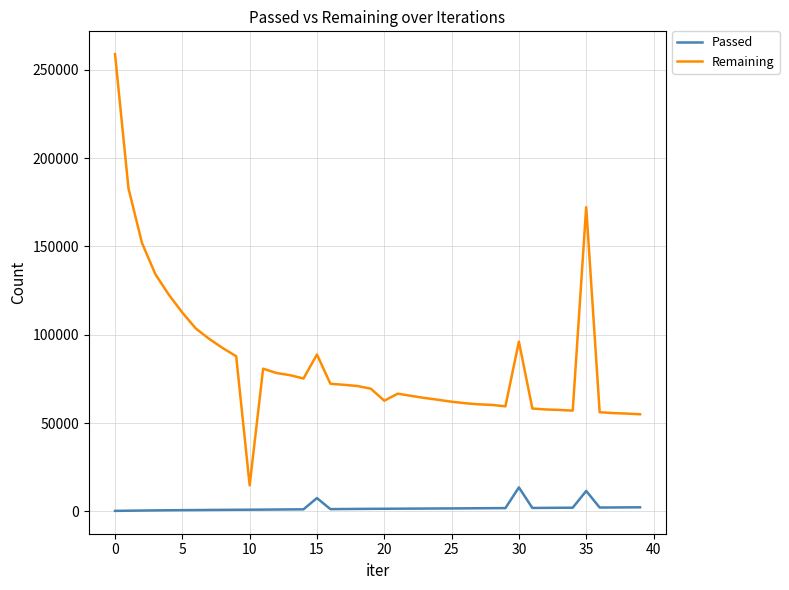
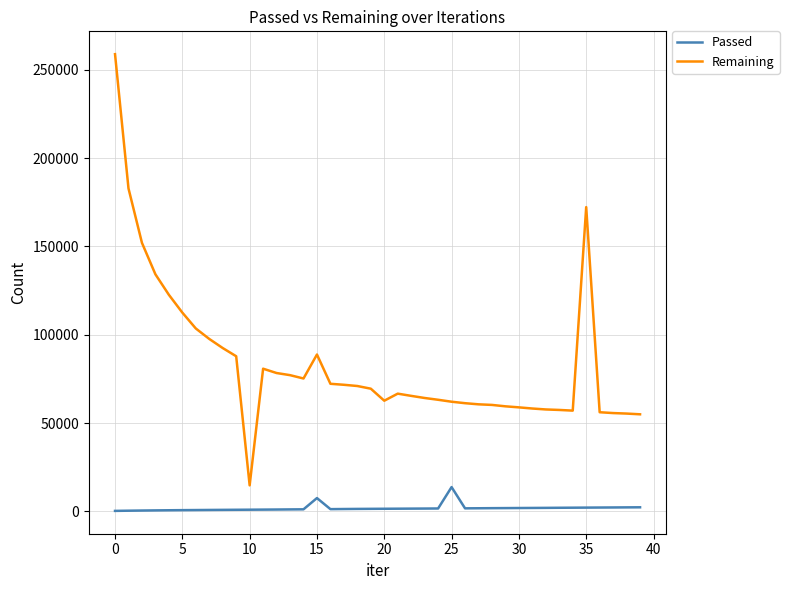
  {
    "Passed": {
      "0": 0,
      "5": 1000,
      "10": 1000,
      "15": 8000,
      "20": 1000,
-     "25": 2000,
-     "30": 14000,
-     "35": 12000
+     "25": 14000,
+     "30": 2000,
+     "35": 2000
    },
    "Remaining": {
      "0": 259000,
      "5": 113000,
      "10": 15000,
      "15": 89000,
      "20": 63000,
      "25": 62000,
-     "30": 96000,
+     "30": 59000,
      "35": 172000
    }
  }
